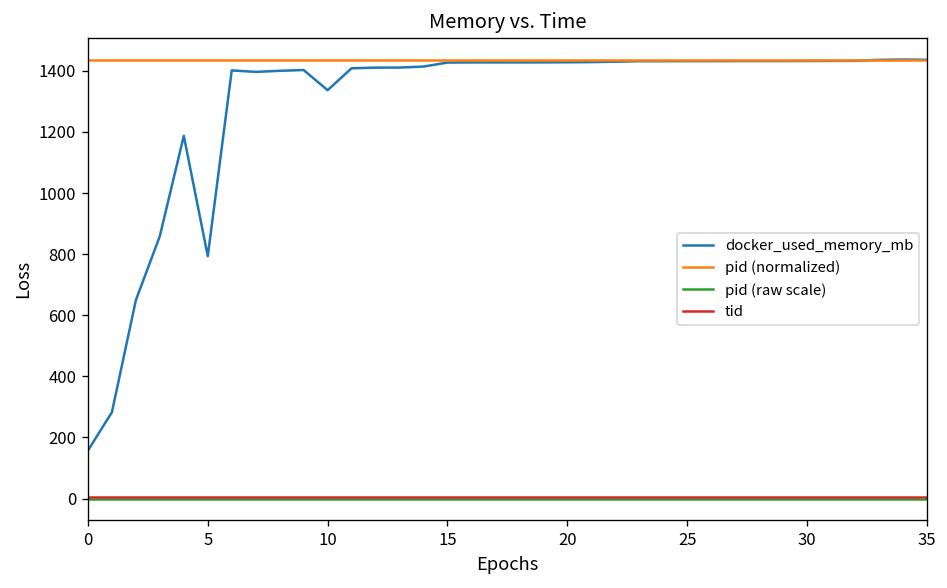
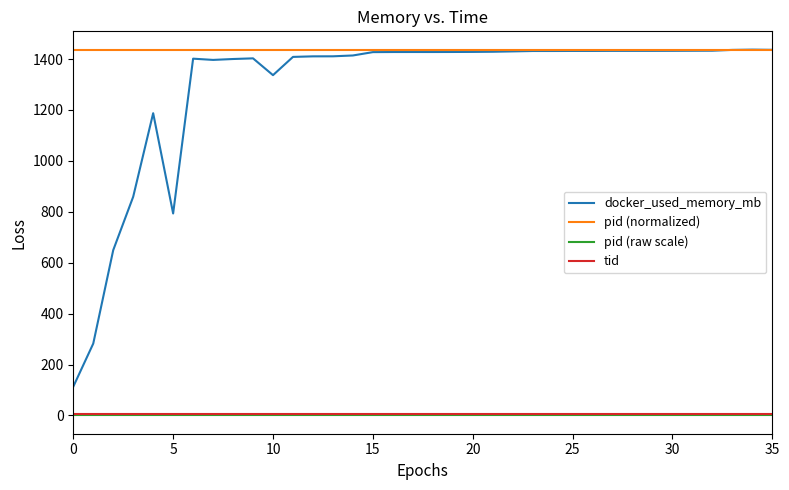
  {
    "docker_used_memory_mb": {
-     "0": 160,
+     "0": 110,
      "5": 790,
      "10": 1340
    },
    "pid (normalized)": {
      "0": 1440,
      "5": 1440,
      "10": 1440
    }
  }
